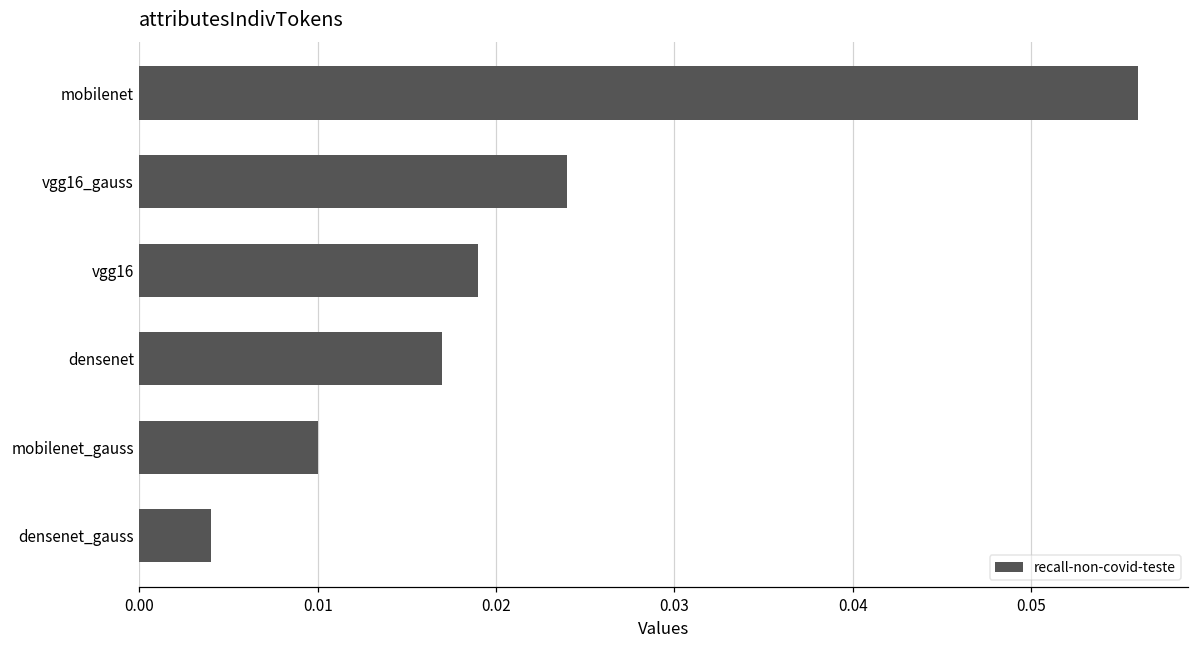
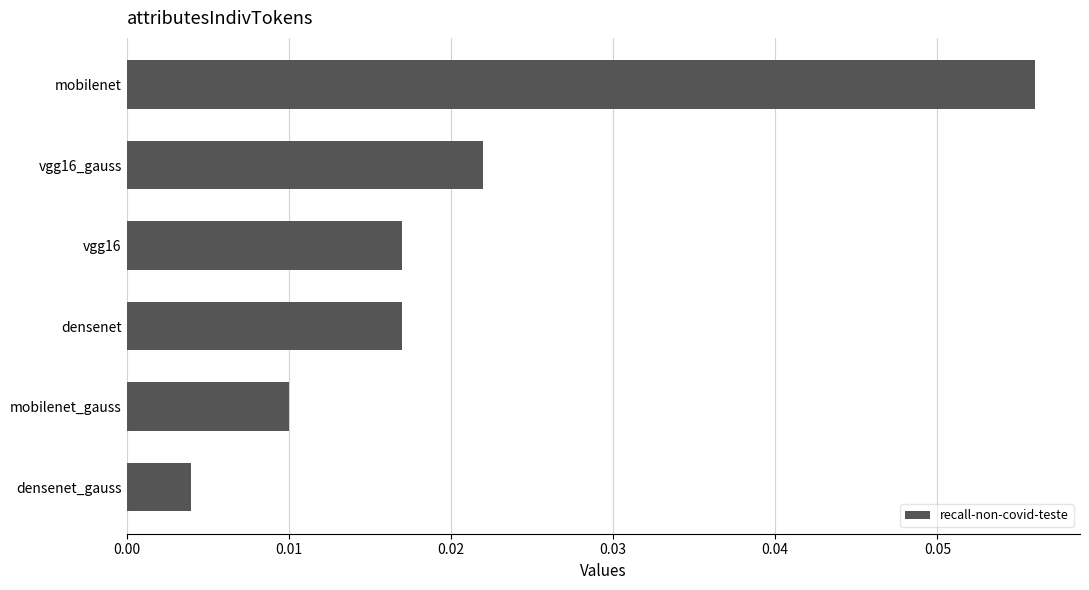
  {
    "mobilenet": 0.056,
-   "vgg16_gauss": 0.024,
-   "vgg16": 0.019,
+   "vgg16_gauss": 0.022,
+   "vgg16": 0.017,
    "densenet": 0.017,
    "mobilenet_gauss": 0.010,
    "densenet_gauss": 0.004
  }
